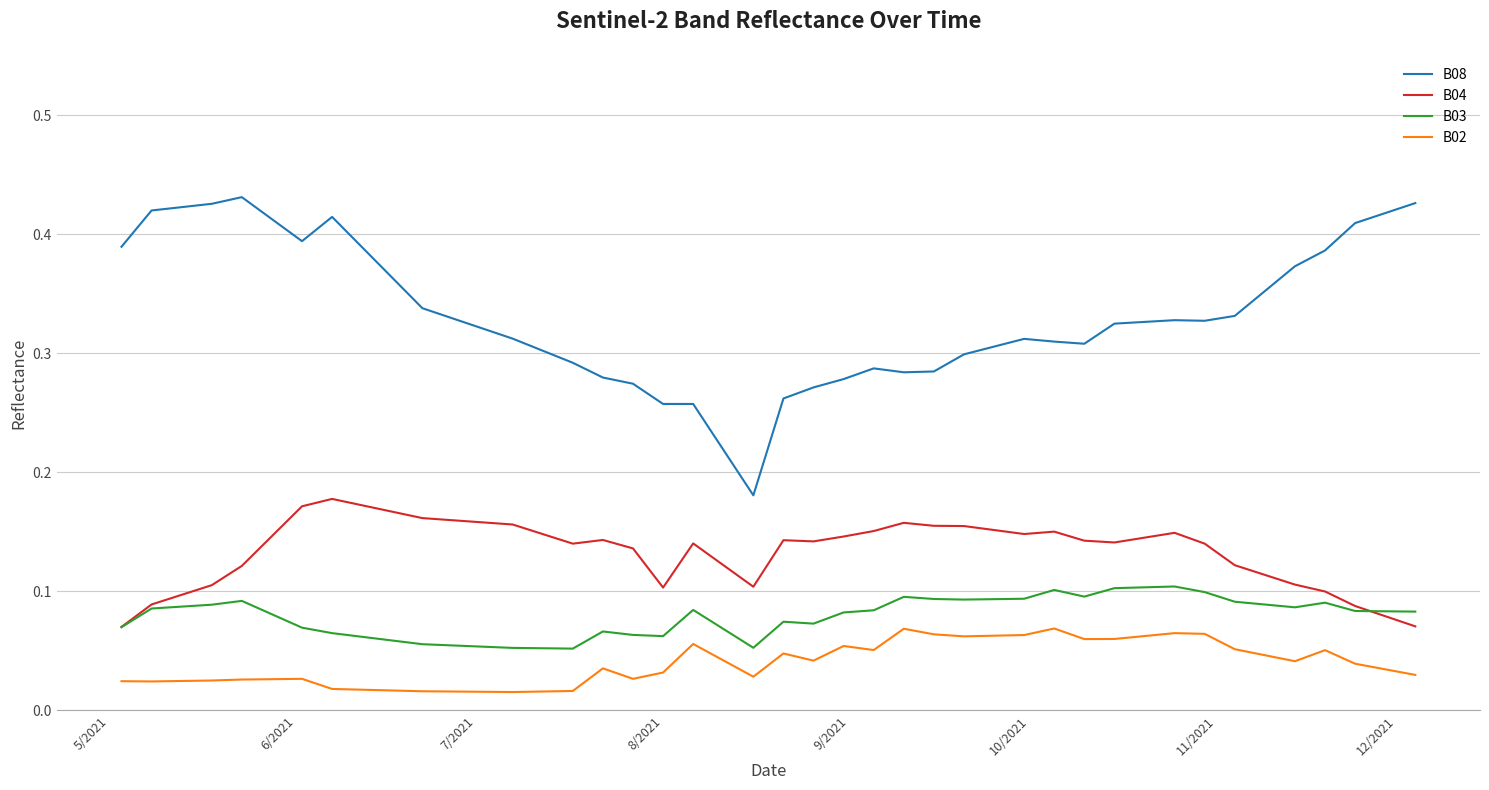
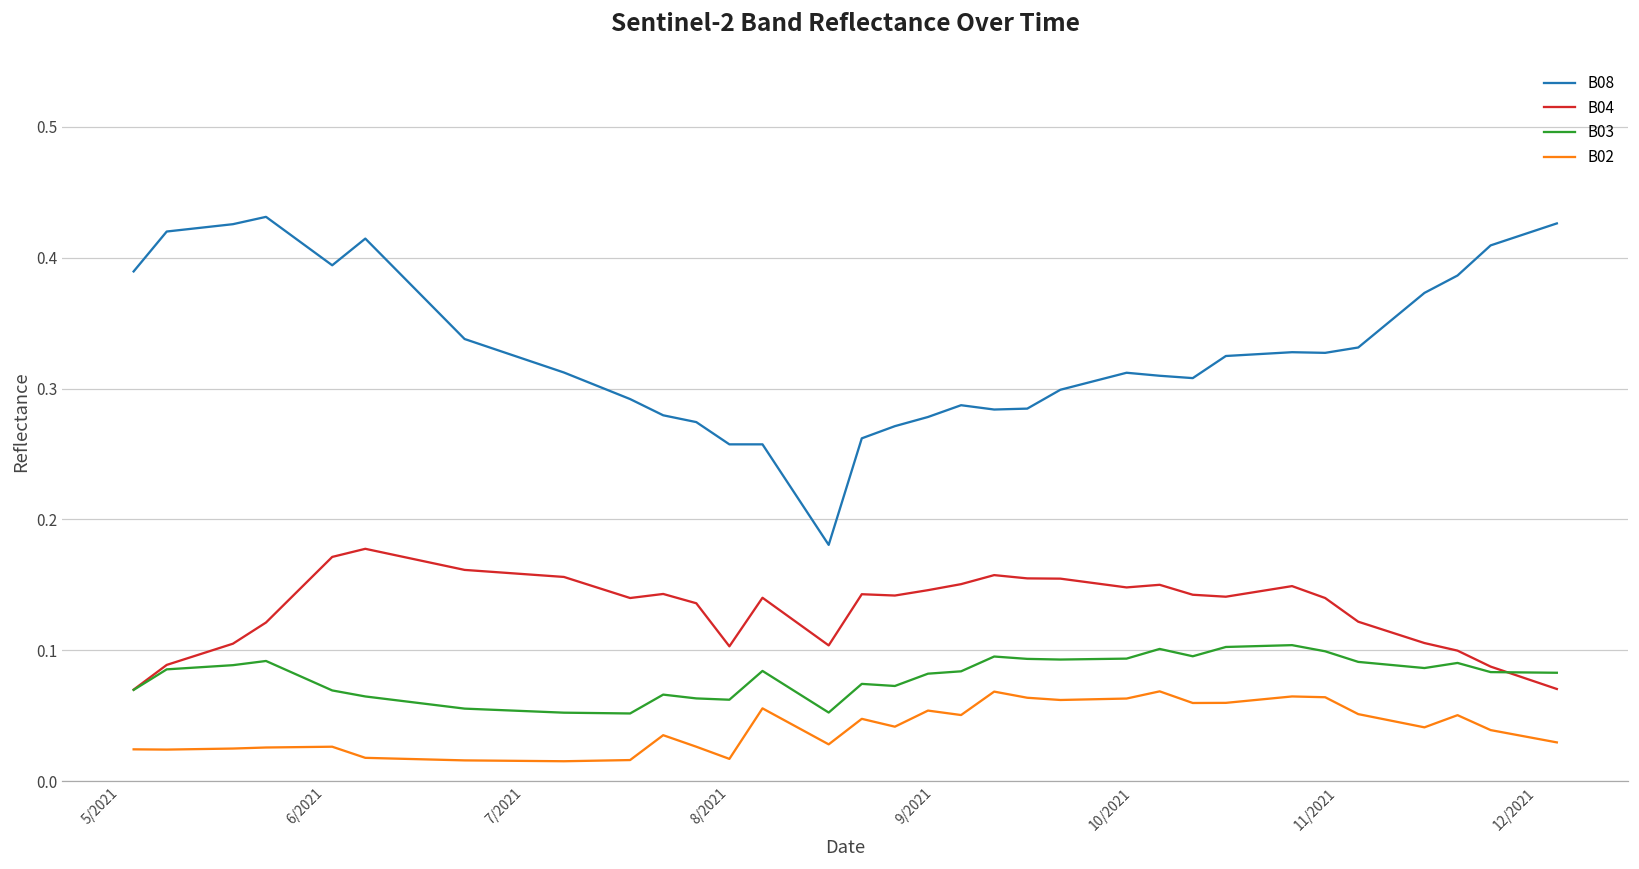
  {
    "B08": {
      "8/2021": 0.257
    },
    "B04": {
      "8/2021": 0.103
    },
    "B03": {
      "8/2021": 0.062
    },
    "B02": {
-     "8/2021": 0.032
+     "8/2021": 0.017
    }
  }
